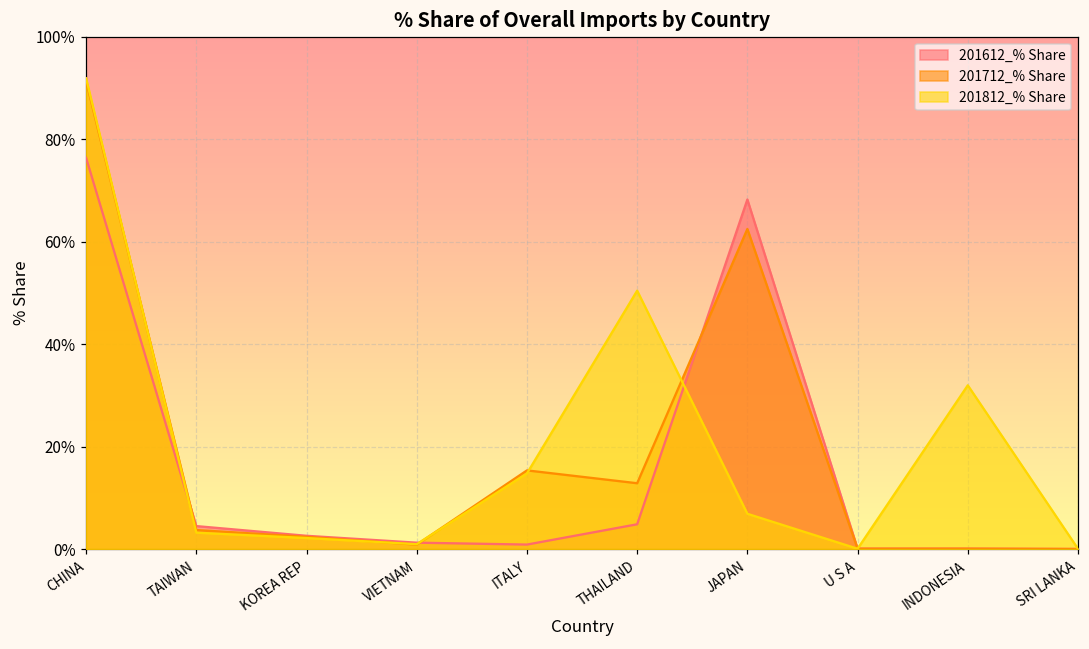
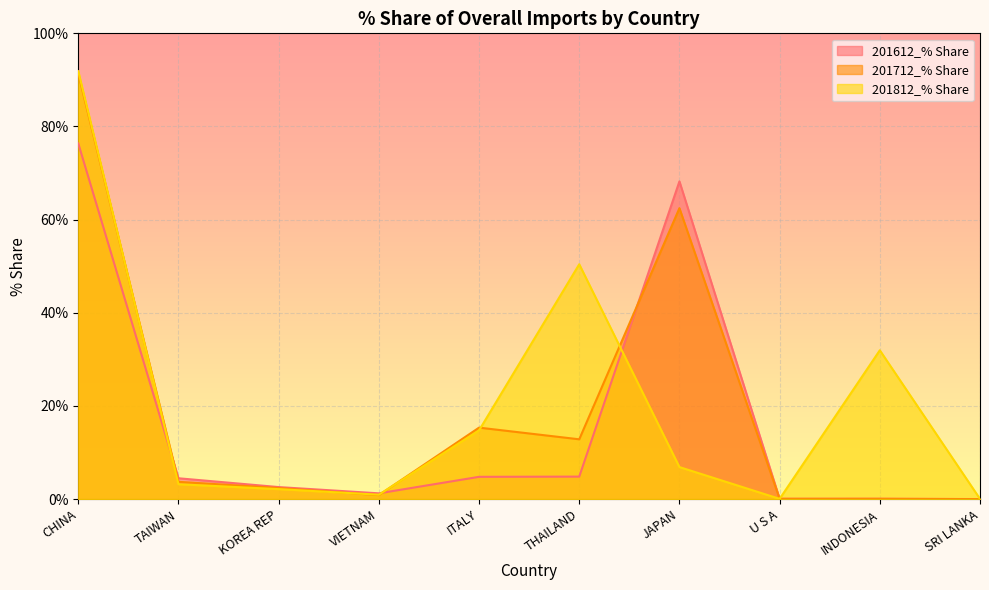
  {
    "201612_% Share": {
      "CHINA": "76%",
      "TAIWAN": "4%",
-     "ITALY": "1%",
+     "ITALY": "5%",
      "THAILAND": "5%",
      "JAPAN": "68%"
    },
    "201712_% Share": {
      "ITALY": "15%",
      "THAILAND": "13%",
      "JAPAN": "62%"
    },
    "201812_% Share": {
      "ITALY": "15%",
      "THAILAND": "50%",
      "JAPAN": "7%",
      "INDONESIA": "32%"
    }
  }
